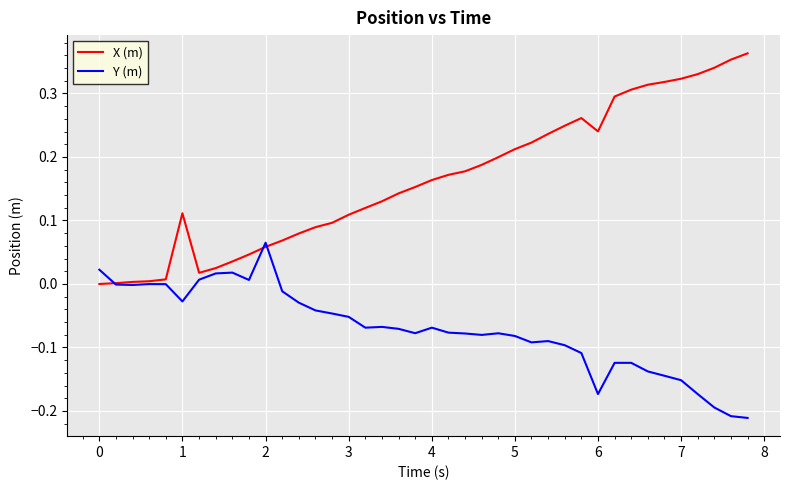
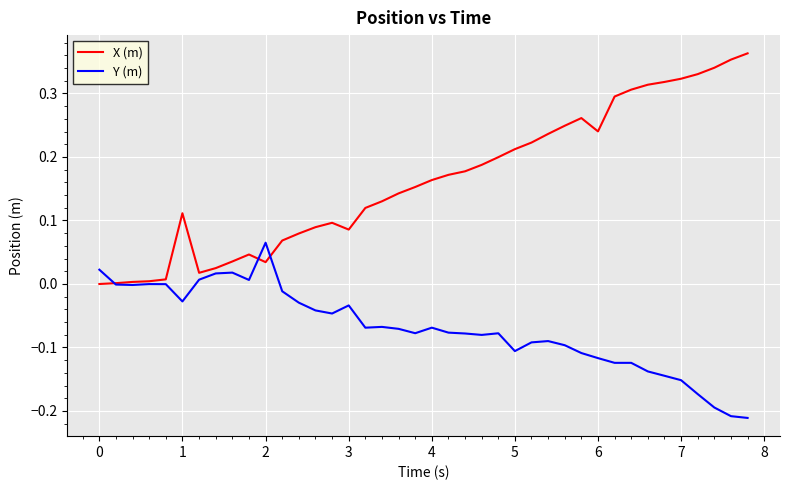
  {
    "X (m)": {
      "0": 0.00,
      "1": 0.11,
-     "2": 0.06,
-     "3": 0.11,
+     "2": 0.03,
+     "3": 0.09,
      "4": 0.16,
      "5": 0.21,
      "6": 0.24,
      "7": 0.32
    },
    "Y (m)": {
      "0": 0.02,
      "1": -0.03,
      "2": 0.06,
-     "3": -0.05,
+     "3": -0.03,
      "4": -0.07,
-     "5": -0.08,
-     "6": -0.17,
+     "5": -0.11,
+     "6": -0.12,
      "7": -0.15
    }
  }
